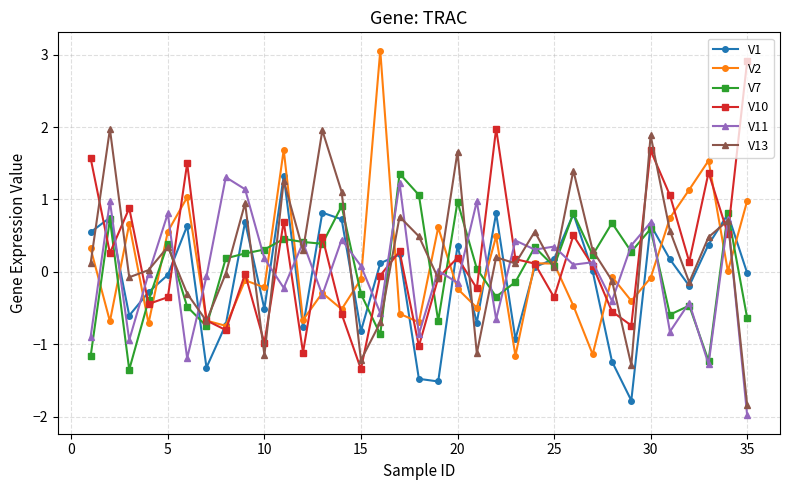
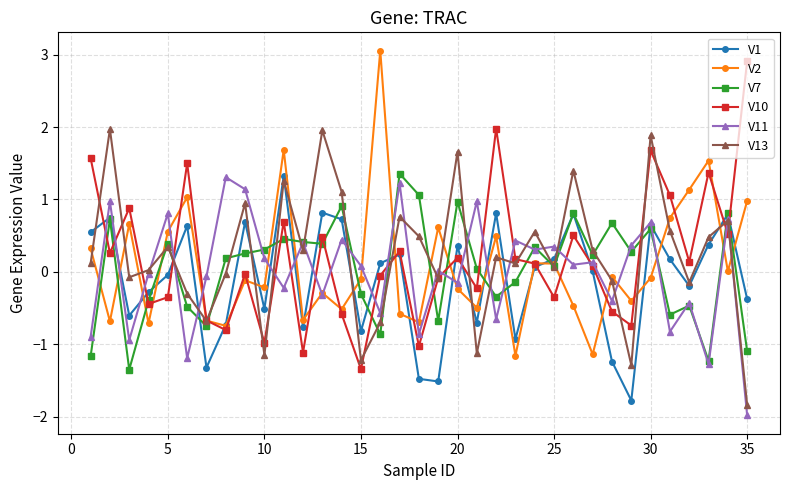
  {
    "V1": {
      "5": 0.0,
      "10": -0.5,
      "15": -0.8,
      "20": 0.4,
      "25": 0.2,
-     "35": 0.0
+     "35": -0.4
    },
    "V2": {
      "5": 0.6,
      "10": -0.2,
      "15": -0.1,
      "20": -0.2,
      "25": 0.1,
      "30": -0.1,
      "35": 1.0
    },
    "V7": {
      "5": 0.4,
      "10": 0.3,
      "15": -0.3,
      "20": 1.0,
      "30": 0.6,
-     "35": -0.6
+     "35": -1.1
    },
    "V10": {
      "5": -0.4,
      "10": -1.0,
      "15": -1.3,
      "20": 0.2,
      "25": -0.4,
      "30": 1.7
    },
    "V11": {
      "5": 0.8,
      "10": 0.2,
      "15": 0.1,
      "20": -0.2,
      "25": 0.3,
      "35": -2.0
    },
    "V13": {
      "5": 0.3,
      "10": -1.2,
      "15": -1.2,
      "20": 1.7,
      "30": 1.9,
      "35": -1.8
    }
  }
